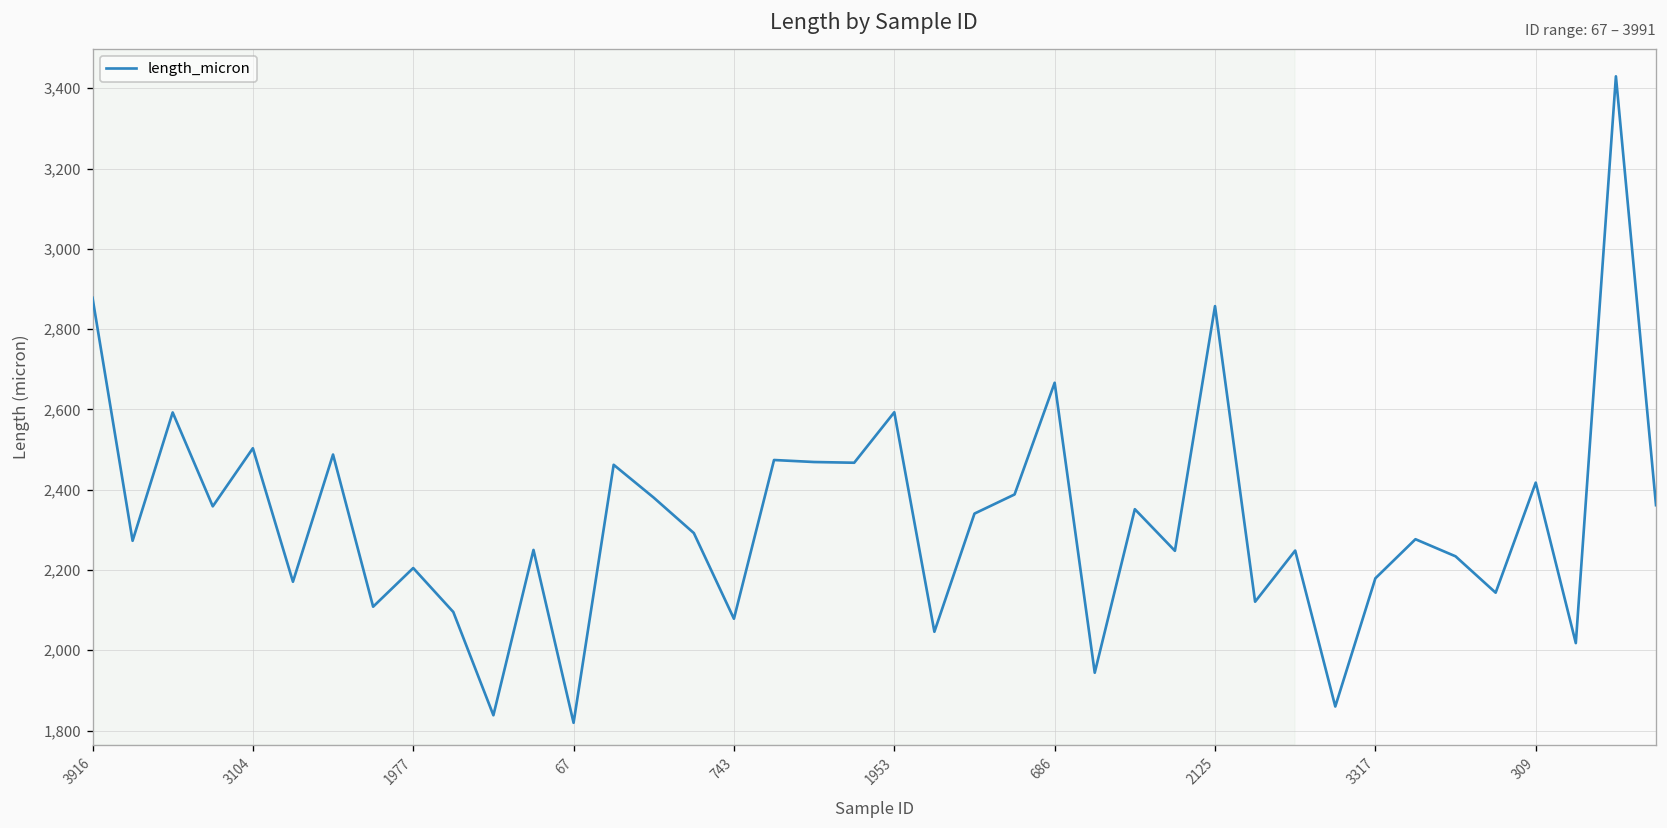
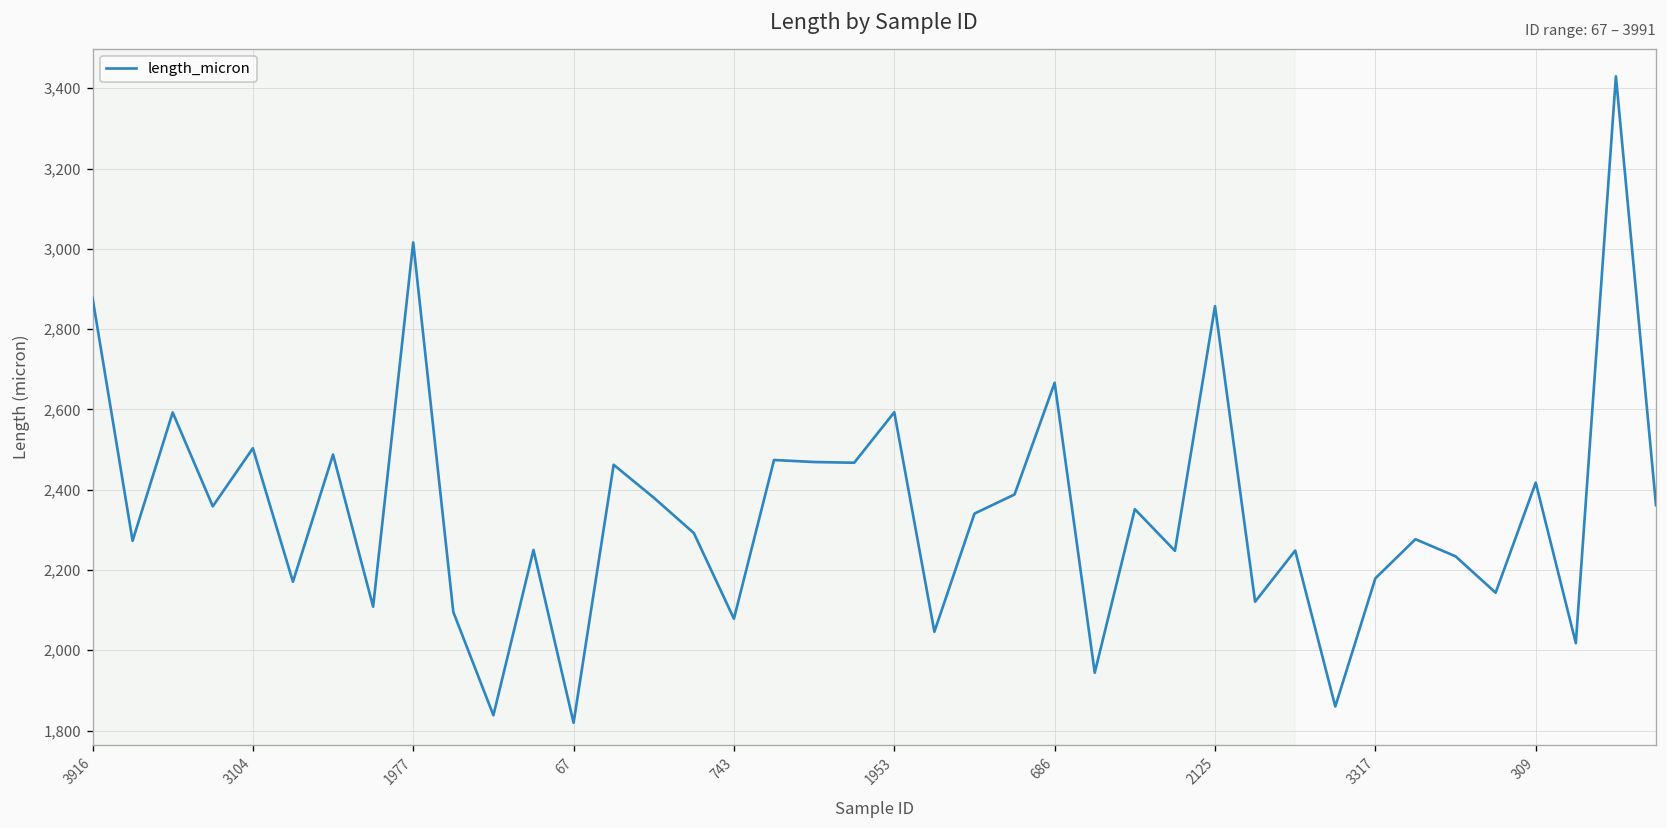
  {
    "3916": "2,880",
    "3104": "2,500",
-   "1977": "2,200",
+   "1977": "3,020",
    "67": "1,820",
    "743": "2,080",
    "1953": "2,590",
    "686": "2,670",
    "2125": "2,860",
    "3317": "2,180",
    "309": "2,420"
  }
